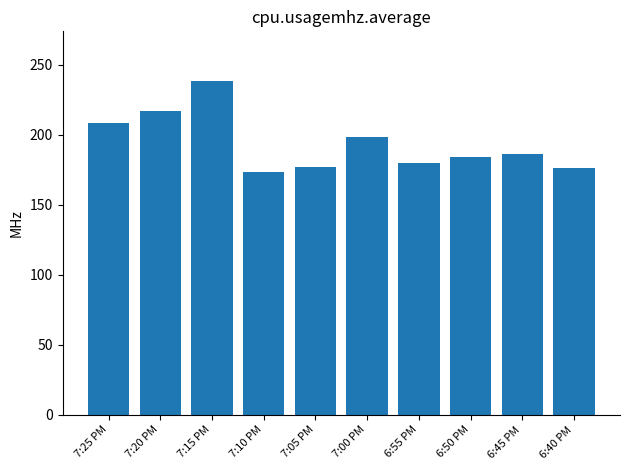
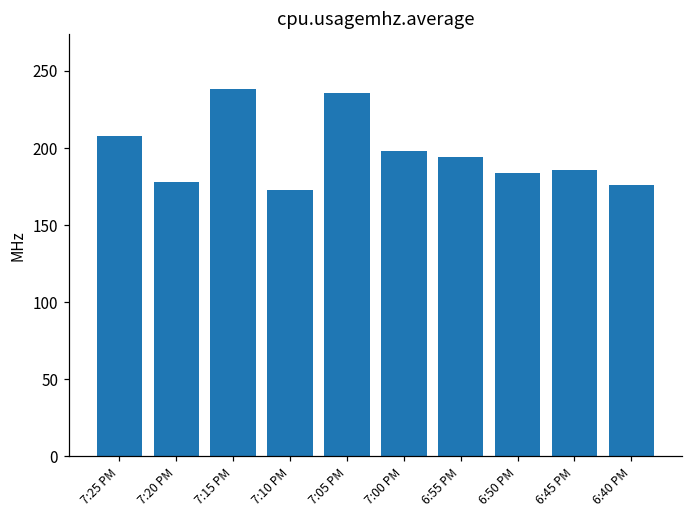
  {
    "7:25 PM": 208,
-   "7:20 PM": 217,
+   "7:20 PM": 178,
    "7:15 PM": 238,
    "7:10 PM": 173,
-   "7:05 PM": 177,
+   "7:05 PM": 236,
    "7:00 PM": 198,
-   "6:55 PM": 180,
+   "6:55 PM": 194,
    "6:50 PM": 184,
    "6:45 PM": 186,
    "6:40 PM": 176
  }
